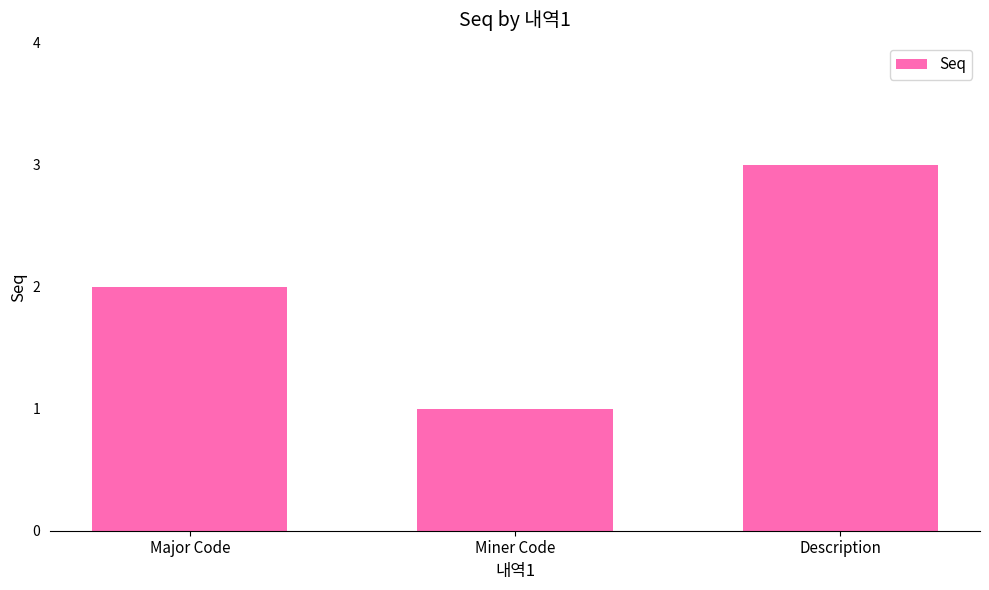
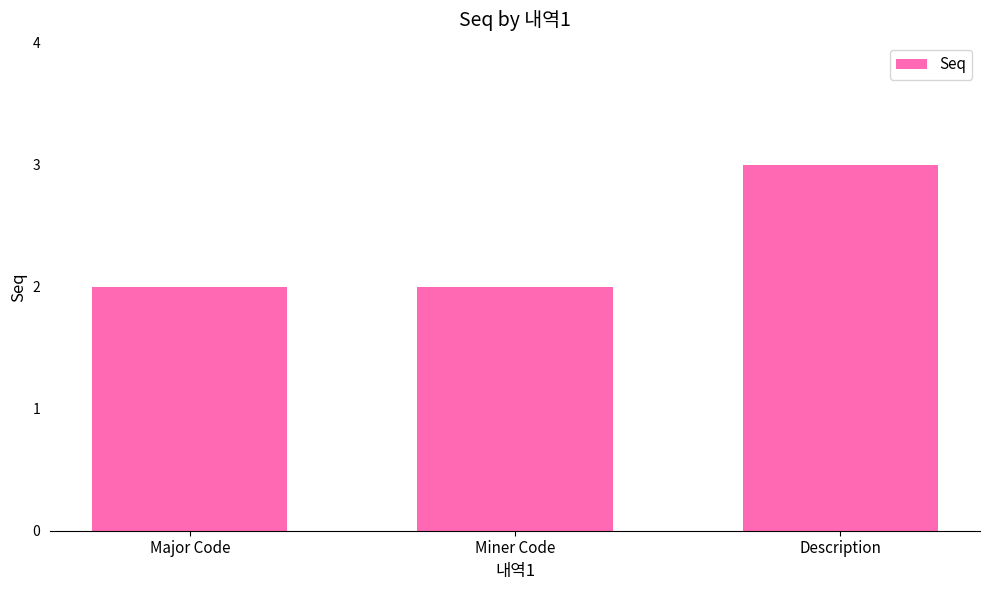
  {
    "Major Code": 2,
-   "Miner Code": 1,
+   "Miner Code": 2,
    "Description": 3
  }
